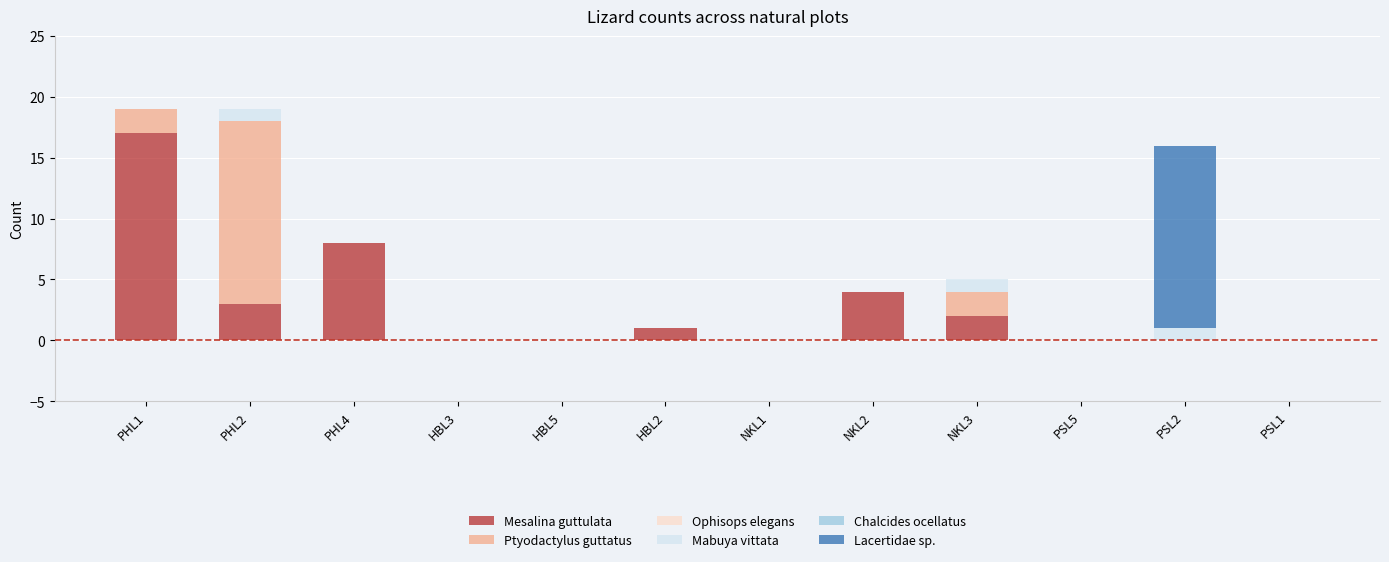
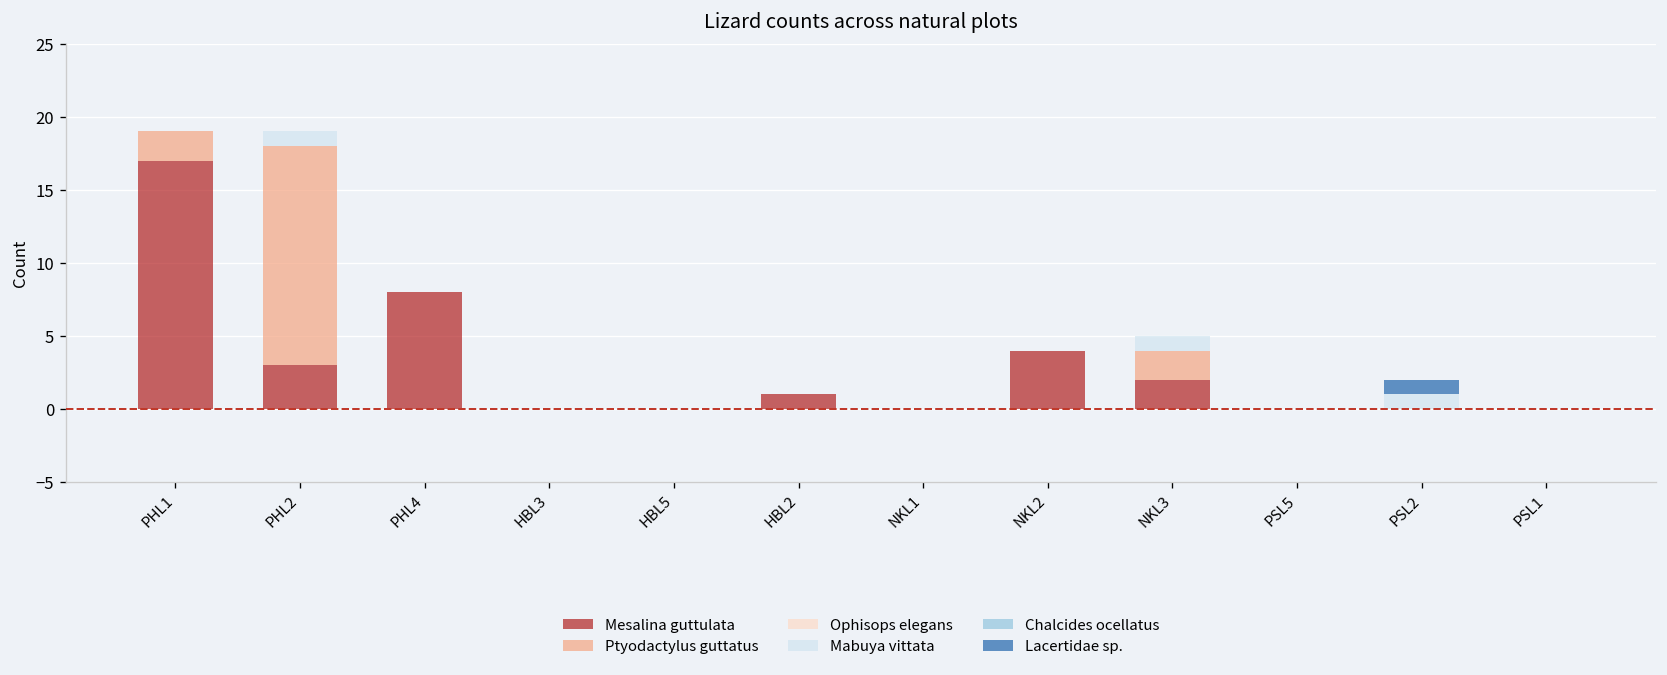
  {
    "Ophisops elegans": {
      "PHL4": 0,
      "HBL3": 0,
      "HBL5": 0,
      "HBL2": 0,
      "NKL1": 0,
      "NKL2": 0,
      "PSL5": 0,
      "PSL2": 0,
      "PSL1": 0
    },
    "Chalcides ocellatus": {
      "PHL1": 0,
      "PHL4": 0,
      "HBL3": 0,
      "HBL5": 0,
      "HBL2": 0,
      "NKL1": 0,
      "NKL2": 0,
      "PSL5": 0,
      "PSL1": 0
    },
    "Lacertidae sp.": {
      "PHL1": 0,
      "PHL2": 0,
      "PHL4": 0,
      "HBL3": 0,
      "HBL5": 0,
      "HBL2": 0,
      "NKL1": 0,
      "NKL2": 0,
      "NKL3": 0,
      "PSL5": 0,
-     "PSL2": 15,
+     "PSL2": 1,
      "PSL1": 0
    }
  }
